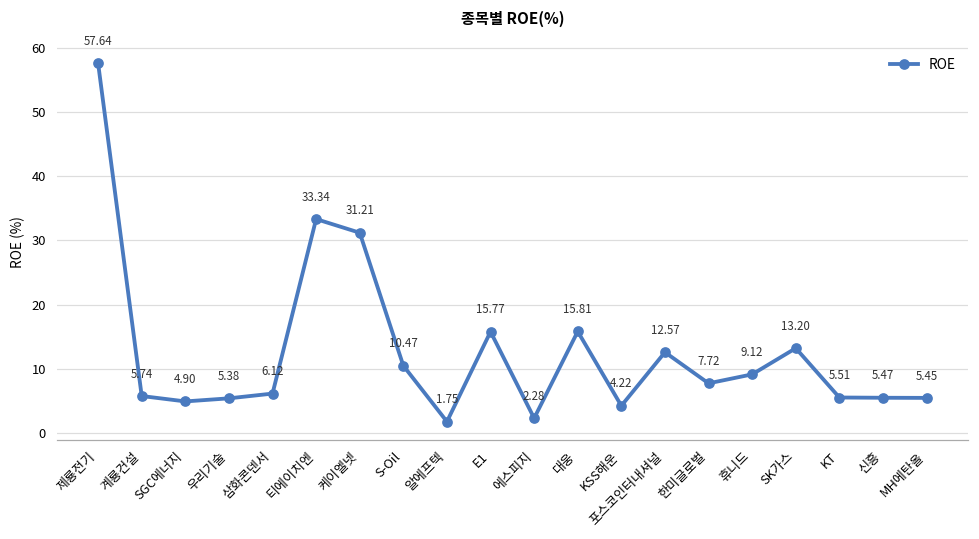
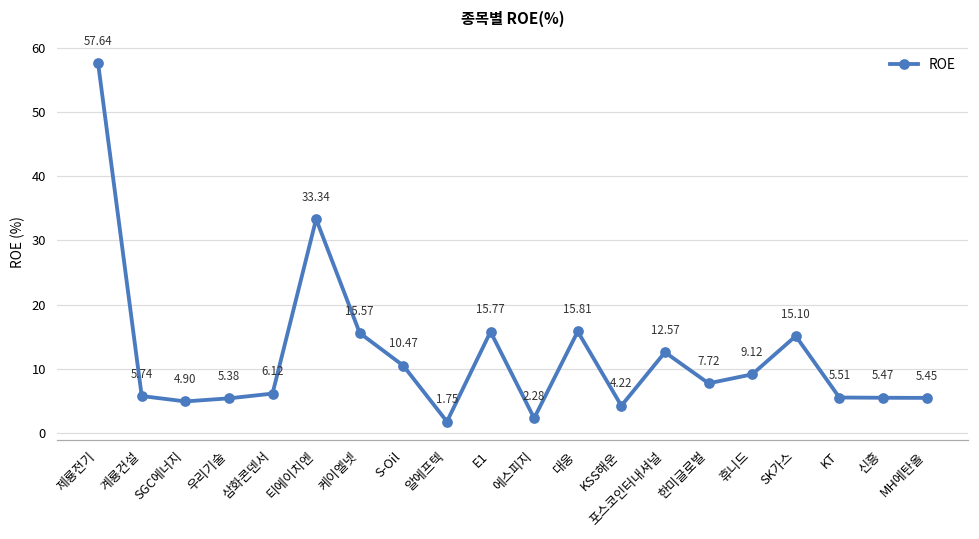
  {
    "제룡전기": 57.64,
    "계룡건설": 5.74,
    "SGC에너지": 4.90,
    "우리기술": 5.38,
    "삼화콘덴서": 6.12,
    "티에이치엔": 33.34,
-   "케이엘넷": 31.21,
+   "케이엘넷": 15.57,
    "S-Oil": 10.47,
    "알에프텍": 1.75,
    "E1": 15.77,
    "에스피지": 2.28,
    "대웅": 15.81,
    "KSS해운": 4.22,
    "포스코인터내셔널": 12.57,
    "한미글로벌": 7.72,
    "휴니드": 9.12,
-   "SK가스": 13.20,
+   "SK가스": 15.10,
    "KT": 5.51,
    "신흥": 5.47,
    "MH에탄올": 5.45
  }
